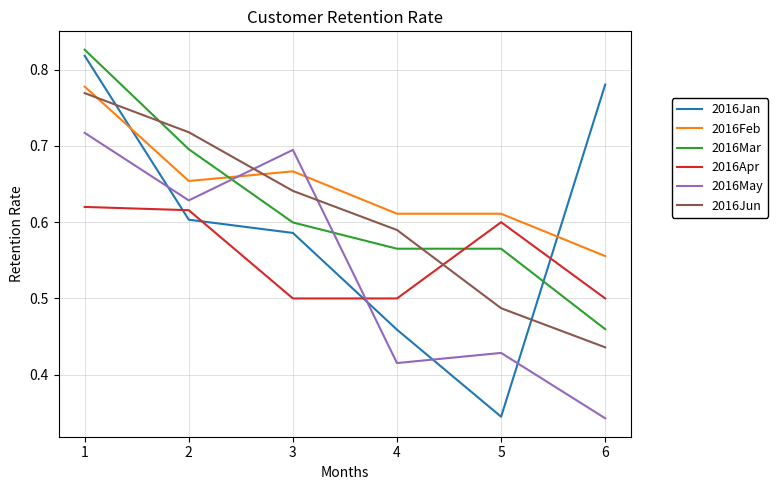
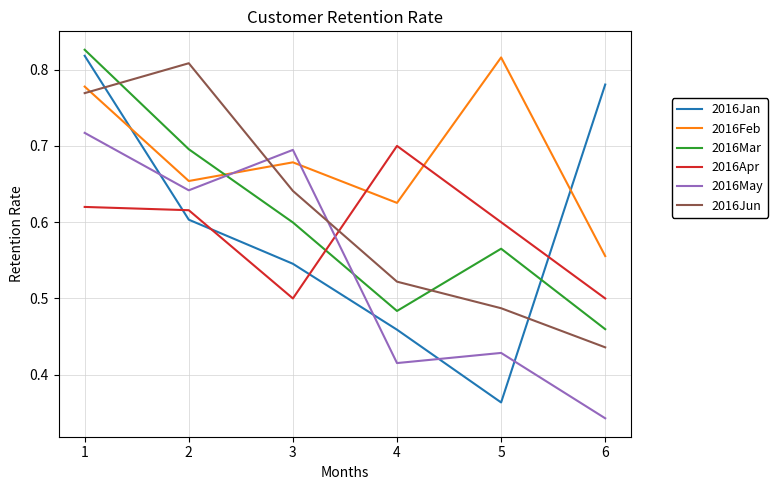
  {
    "2016Jan": {
      "1": 0.82,
      "2": 0.60,
-     "3": 0.59,
+     "3": 0.55,
      "4": 0.46,
-     "5": 0.34,
+     "5": 0.36,
      "6": 0.78
    },
    "2016Feb": {
      "1": 0.78,
      "2": 0.65,
-     "3": 0.67,
-     "4": 0.61,
-     "5": 0.61,
+     "3": 0.68,
+     "4": 0.63,
+     "5": 0.82,
      "6": 0.56
    },
    "2016Mar": {
      "1": 0.83,
      "2": 0.70,
      "3": 0.60,
-     "4": 0.57,
+     "4": 0.48,
      "5": 0.57,
      "6": 0.46
    },
    "2016Apr": {
      "1": 0.62,
      "2": 0.62,
      "3": 0.5,
-     "4": 0.5,
+     "4": 0.7,
      "5": 0.6,
      "6": 0.5
    },
    "2016May": {
      "1": 0.72,
-     "2": 0.63,
+     "2": 0.64,
      "3": 0.69,
      "4": 0.42,
      "5": 0.43,
      "6": 0.34
    },
    "2016Jun": {
      "1": 0.77,
-     "2": 0.72,
+     "2": 0.81,
      "3": 0.64,
-     "4": 0.59,
+     "4": 0.52,
      "5": 0.49,
      "6": 0.44
    }
  }
